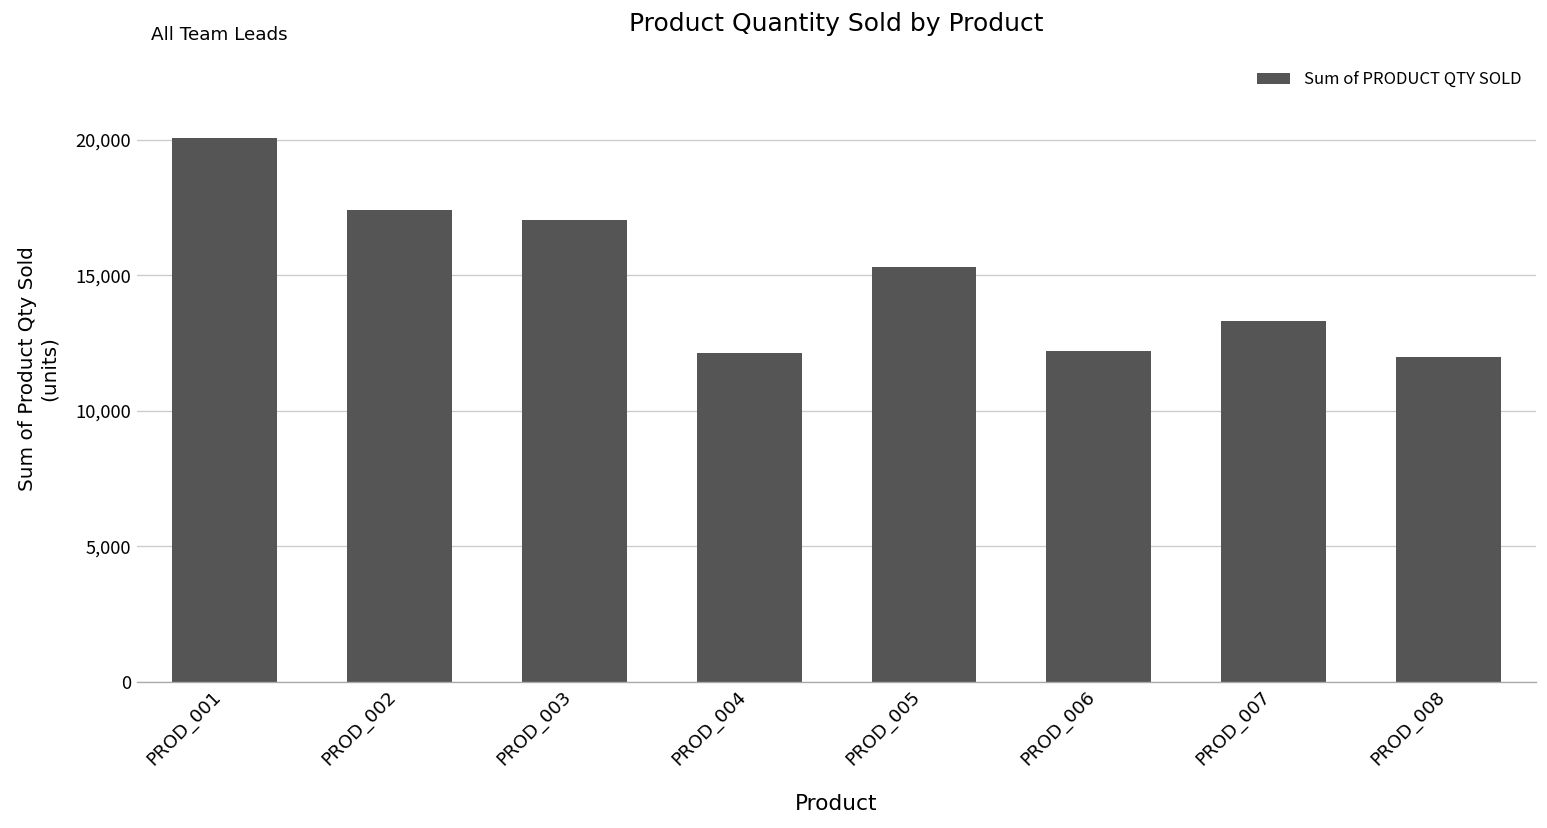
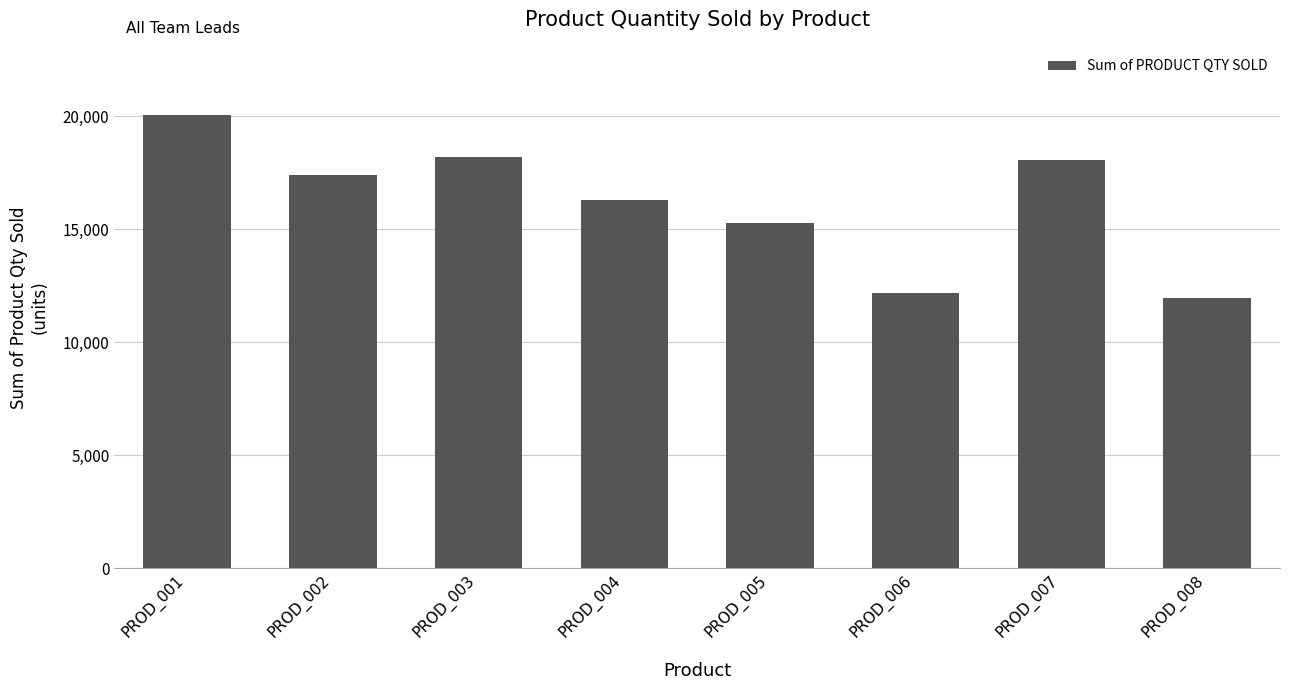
  {
    "PROD_001": "20,100",
    "PROD_002": "17,400",
-   "PROD_003": "17,000",
-   "PROD_004": "12,100",
+   "PROD_003": "18,200",
+   "PROD_004": "16,300",
    "PROD_005": "15,300",
    "PROD_006": "12,200",
-   "PROD_007": "13,300",
+   "PROD_007": "18,100",
    "PROD_008": "12,000"
  }
